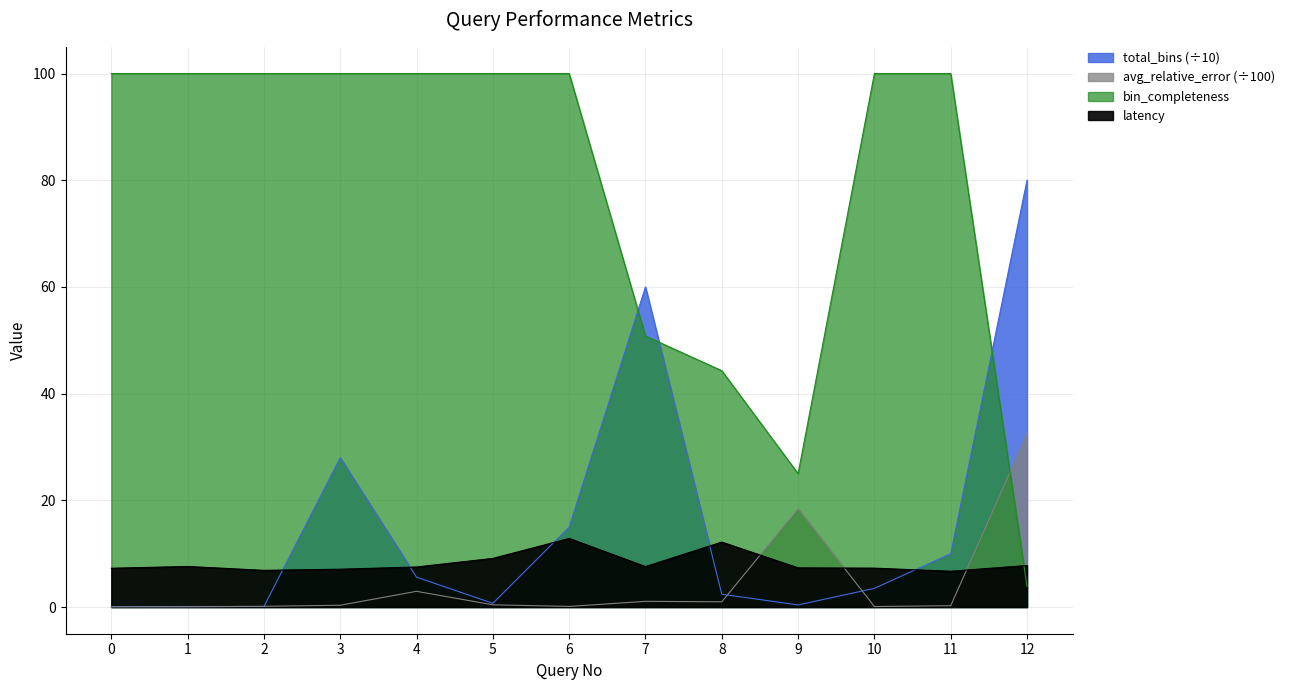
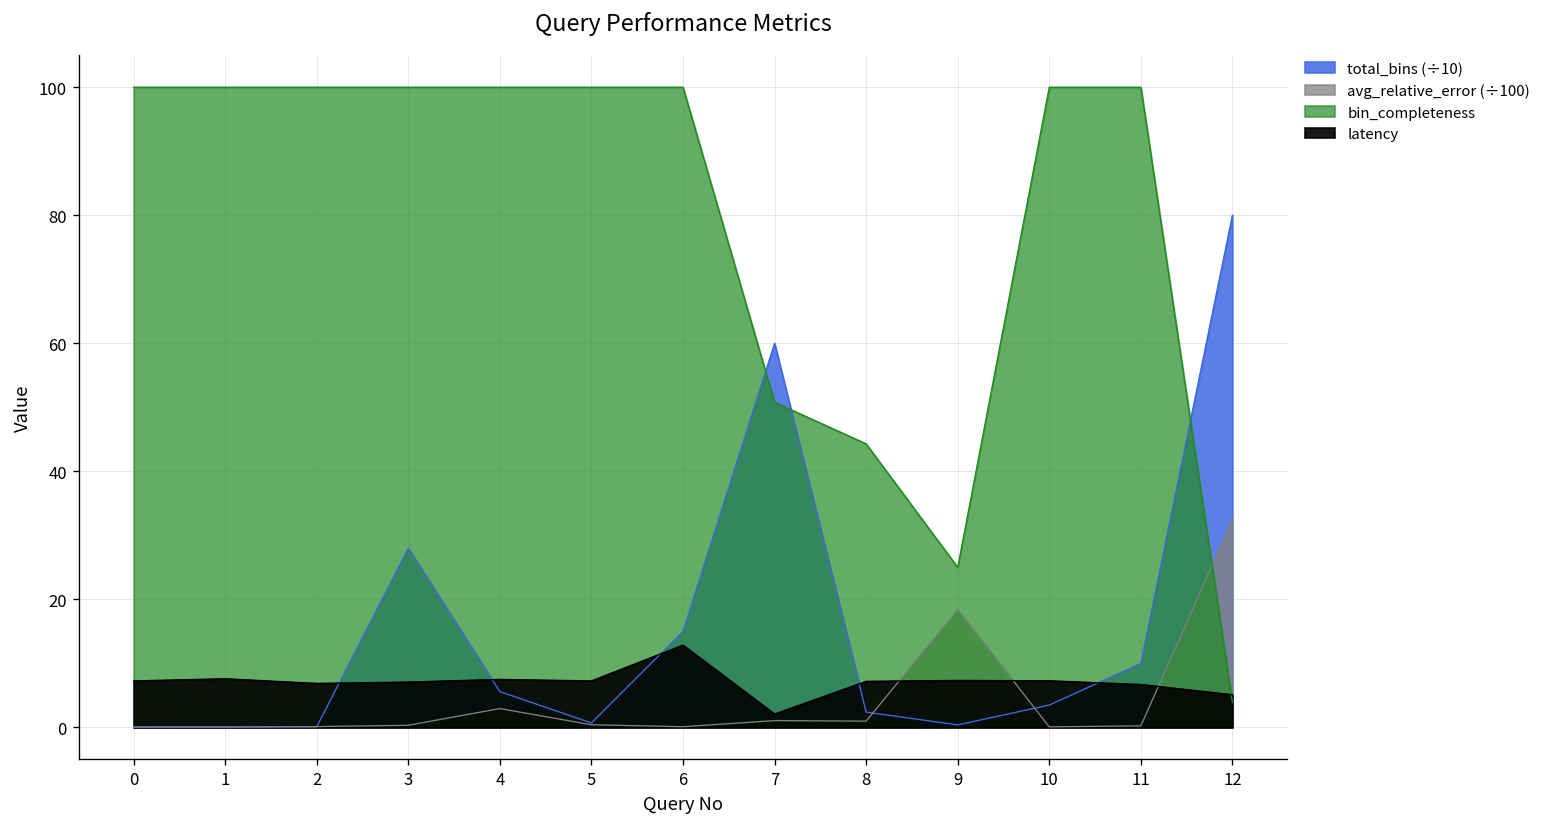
  {
    "total_bins (÷10)": {
      "3": 28,
      "4": 6,
      "6": 15,
      "7": 60,
      "8": 2,
      "9": 0,
      "10": 4,
      "11": 10,
      "12": 80
    },
    "avg_relative_error (÷100)": {
      "3": 0,
      "4": 3,
      "6": 0,
      "7": 1,
      "8": 1,
      "9": 18,
      "10": 0,
      "11": 0,
      "12": 32
    },
    "bin_completeness": {
      "0": 100,
      "1": 100,
      "2": 100,
      "3": 100,
      "4": 100,
      "5": 100,
      "6": 100,
      "7": 51,
      "8": 44,
      "9": 25,
      "10": 100,
      "11": 100,
      "12": 4
    },
    "latency": {
      "0": 7,
      "1": 8,
      "2": 7,
      "3": 7,
      "4": 8,
-     "5": 9,
+     "5": 7,
      "6": 13,
-     "7": 8,
-     "8": 12,
+     "7": 2,
+     "8": 7,
      "9": 7,
      "10": 7,
      "11": 7,
-     "12": 8
+     "12": 5
    }
  }
